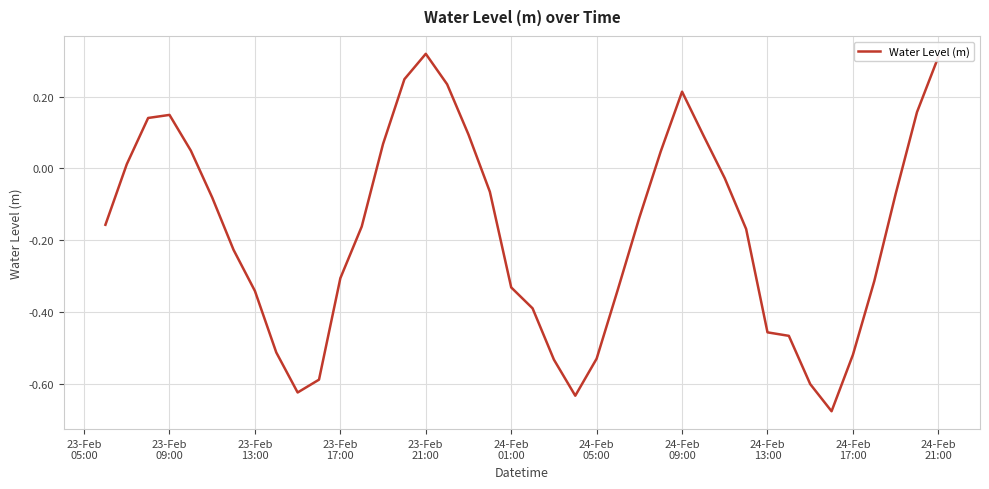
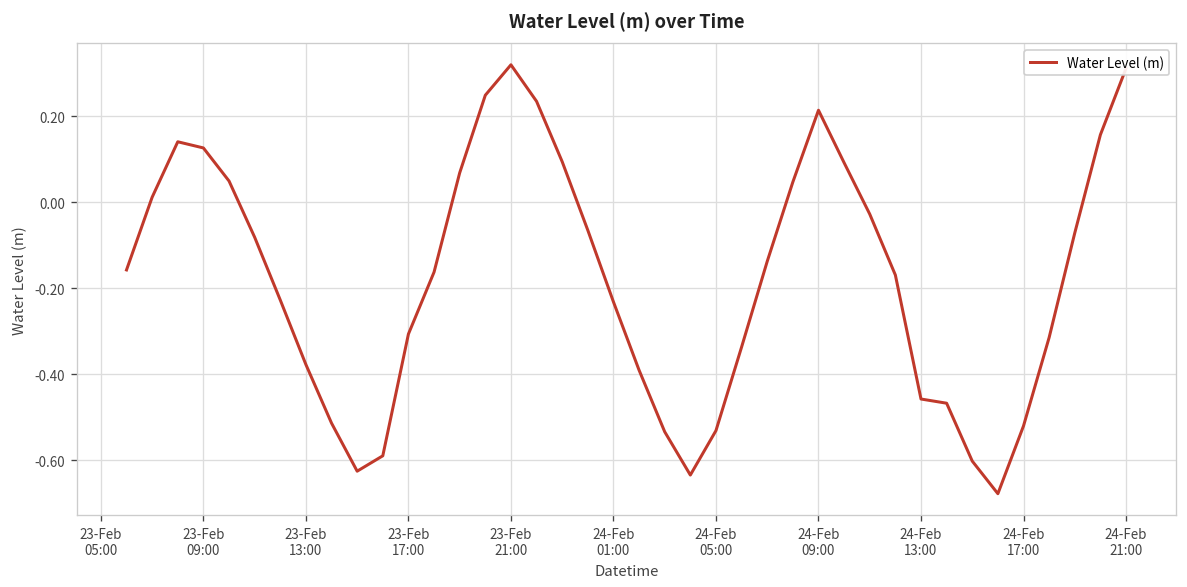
  {
-   "23-Feb 09:00": 0.15,
-   "23-Feb 13:00": -0.34,
+   "23-Feb 09:00": 0.13,
+   "23-Feb 13:00": -0.38,
    "23-Feb 17:00": -0.31,
    "23-Feb 21:00": 0.32,
-   "24-Feb 01:00": -0.33,
+   "24-Feb 01:00": -0.23,
    "24-Feb 05:00": -0.53,
    "24-Feb 09:00": 0.21,
    "24-Feb 13:00": -0.46,
    "24-Feb 17:00": -0.52
  }
